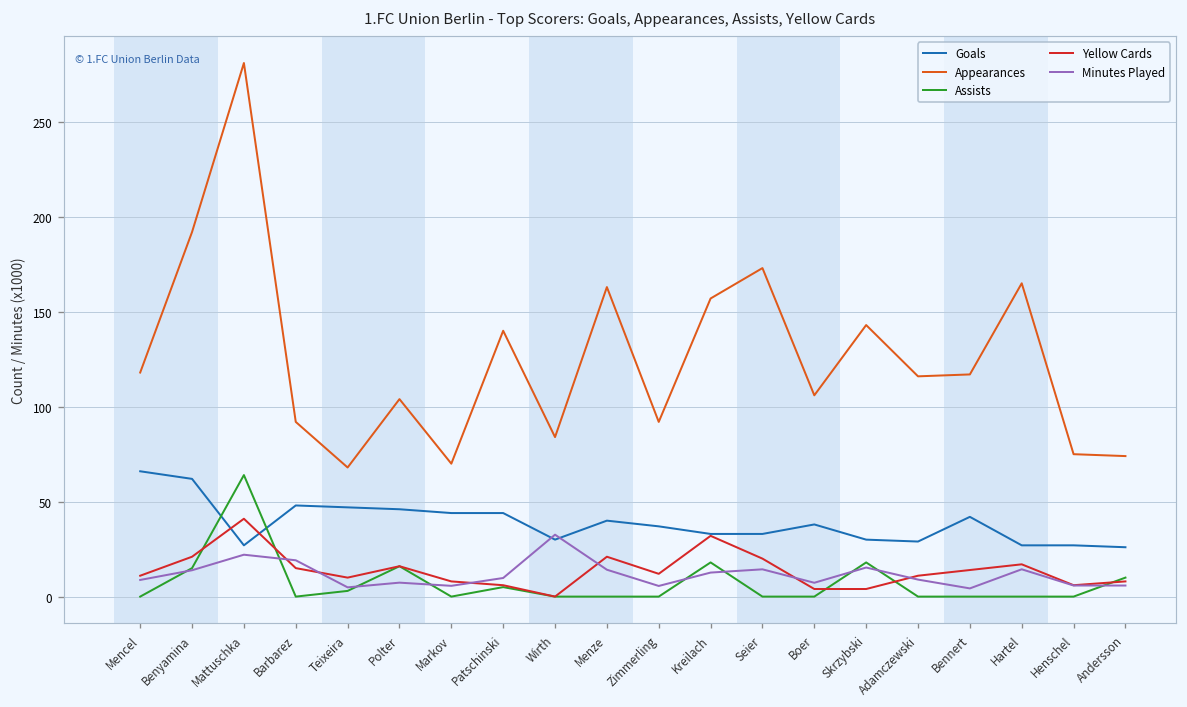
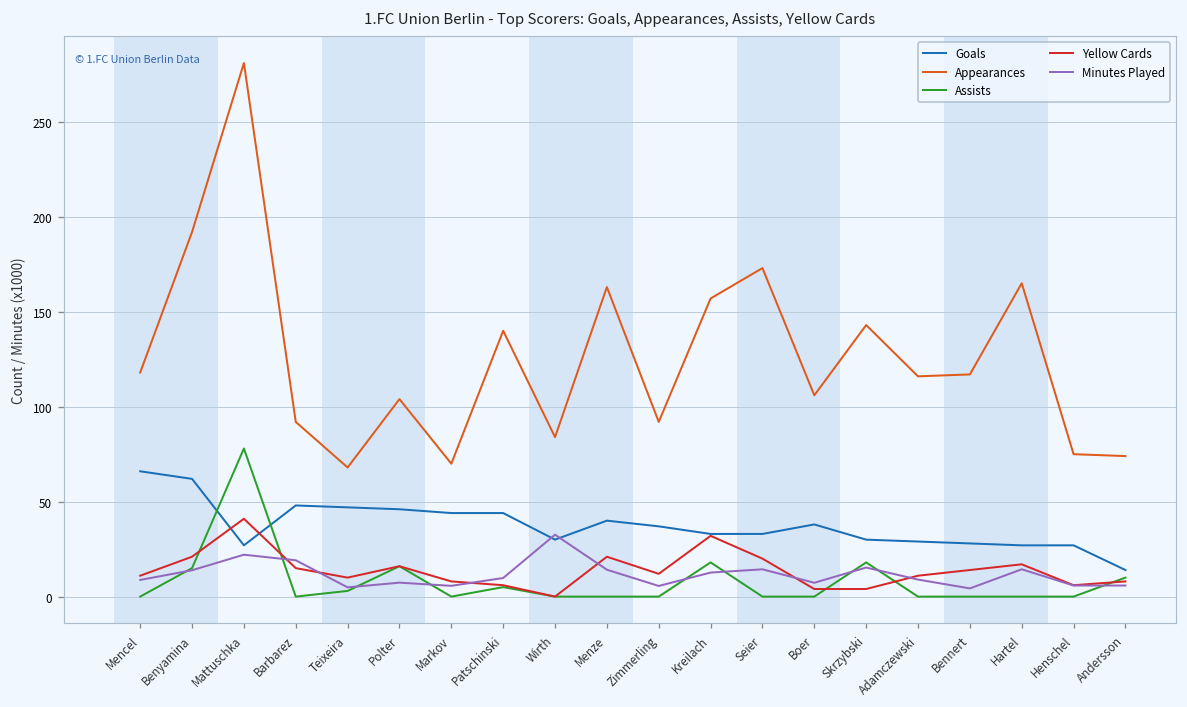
  {
    "Goals": {
      "Mencel": 66,
      "Benyamina": 62,
      "Mattuschka": 27,
      "Barbarez": 48,
      "Teixeira": 47,
      "Polter": 46,
      "Markov": 44,
      "Patschinski": 44,
      "Wirth": 30,
      "Menze": 40,
      "Zimmerling": 37,
      "Seier": 33,
      "Boer": 38,
      "Skrzybski": 30,
      "Adamczewski": 29,
-     "Bennert": 42,
+     "Bennert": 28,
      "Hartel": 27,
      "Henschel": 27,
-     "Andersson": 26
+     "Andersson": 14
    },
    "Assists": {
      "Mencel": 0,
-     "Mattuschka": 64,
+     "Mattuschka": 78,
      "Barbarez": 0,
      "Teixeira": 3,
      "Markov": 0,
      "Menze": 0,
      "Zimmerling": 0,
      "Kreilach": 18,
      "Seier": 0,
      "Boer": 0,
      "Skrzybski": 18,
      "Adamczewski": 0,
      "Bennert": 0,
      "Hartel": 0,
      "Henschel": 0,
      "Andersson": 10
    },
    "Minutes Played": {
      "Mencel": 9,
      "Mattuschka": 22,
      "Barbarez": 19,
      "Teixeira": 5,
      "Polter": 7,
      "Markov": 6,
      "Patschinski": 10,
      "Wirth": 33,
      "Menze": 14,
      "Zimmerling": 6,
      "Kreilach": 13,
      "Seier": 14,
      "Boer": 7,
      "Skrzybski": 15,
      "Adamczewski": 9,
      "Bennert": 4,
      "Hartel": 14,
      "Andersson": 6
    }
  }
